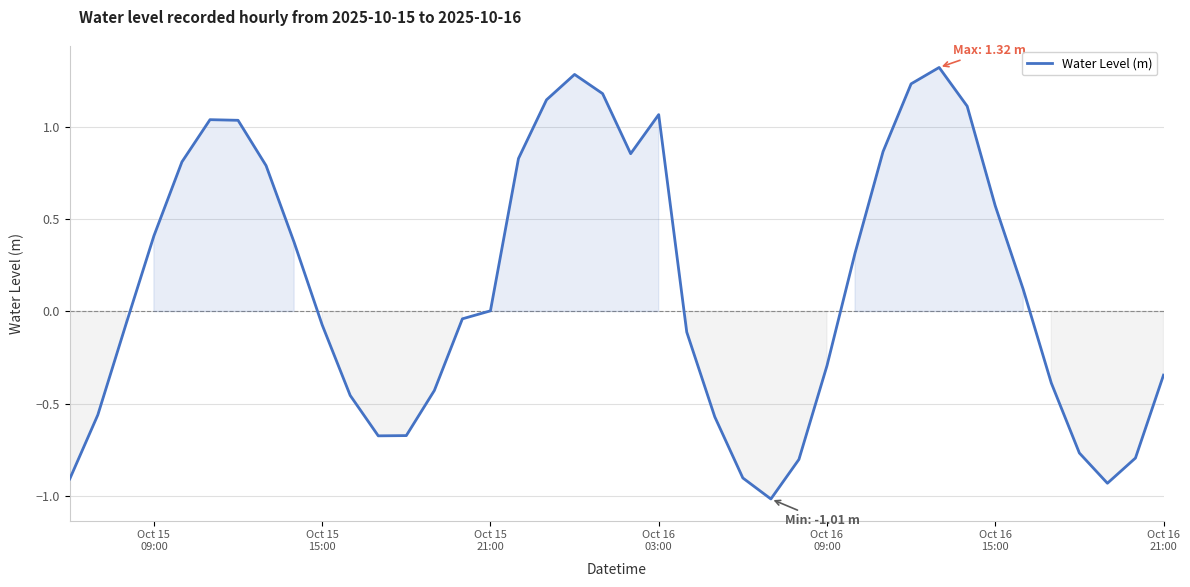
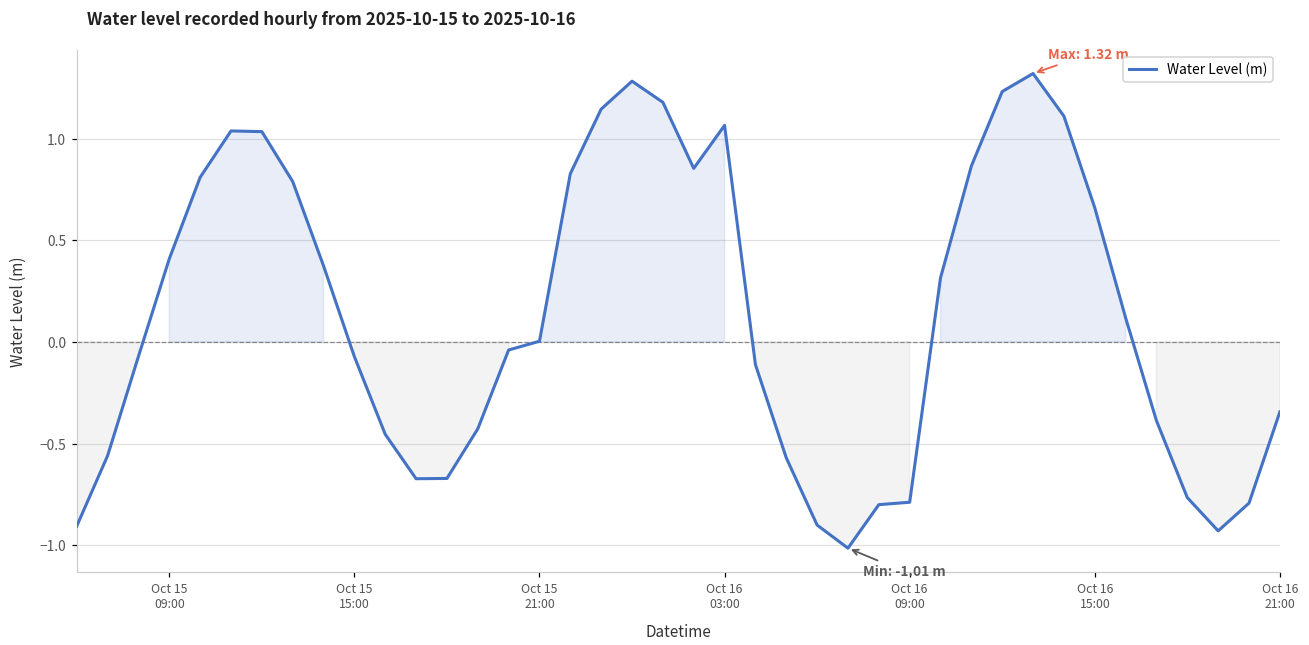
  {
    "Oct 15 09:00": 0.41,
    "Oct 15 15:00": -0.07,
    "Oct 15 21:00": 0.00,
    "Oct 16 03:00": 1.07,
-   "Oct 16 09:00": -0.29,
-   "Oct 16 15:00": 0.57,
+   "Oct 16 09:00": -0.79,
+   "Oct 16 15:00": 0.66,
    "Oct 16 21:00": -0.34
  }
